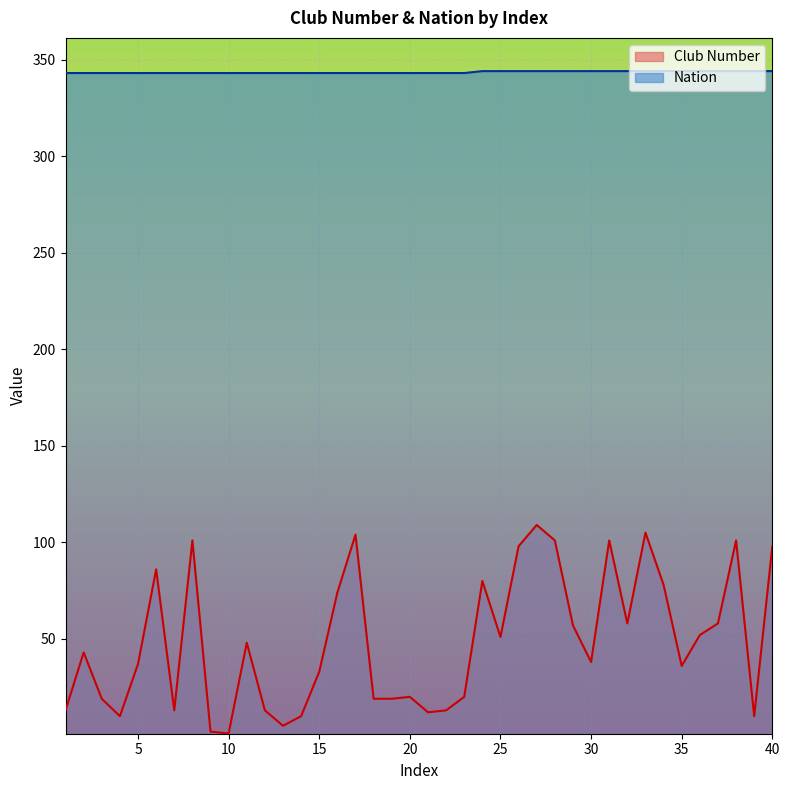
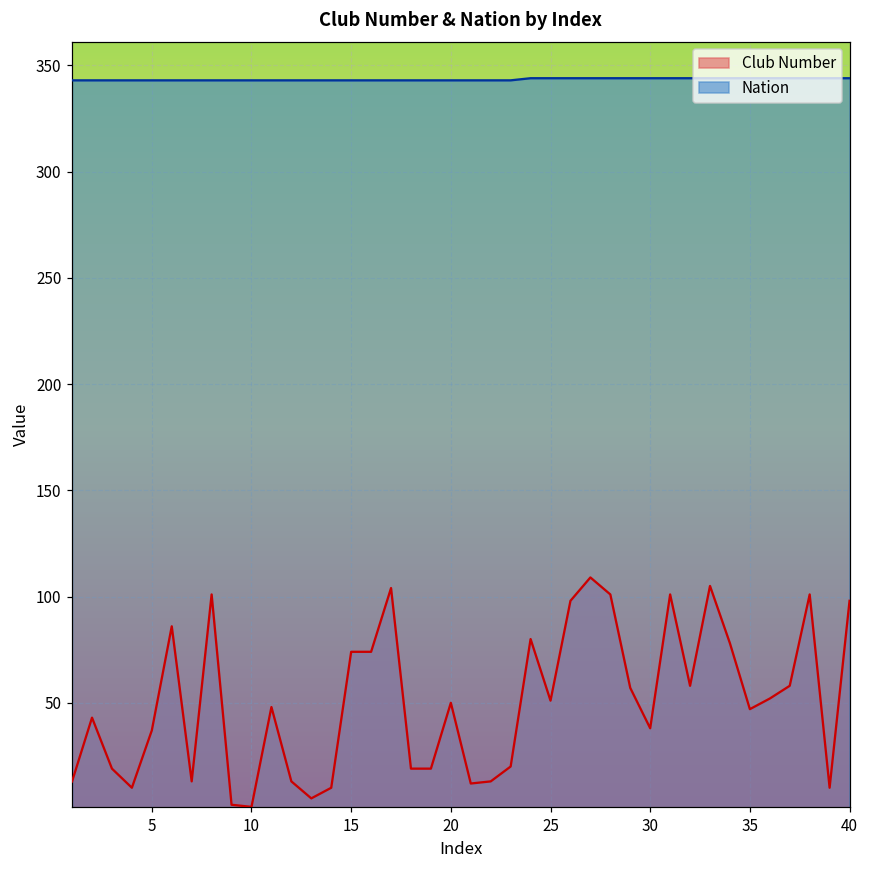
  {
    "Club Number": {
      "5": 37,
      "10": 1,
-     "15": 33,
-     "20": 20,
+     "15": 74,
+     "20": 50,
      "25": 51,
      "30": 38,
-     "35": 36,
+     "35": 47,
      "40": 98
    },
    "Nation": {
      "5": 343,
      "10": 343,
      "15": 343,
      "20": 343,
      "25": 344,
      "30": 344,
      "40": 344
    }
  }
